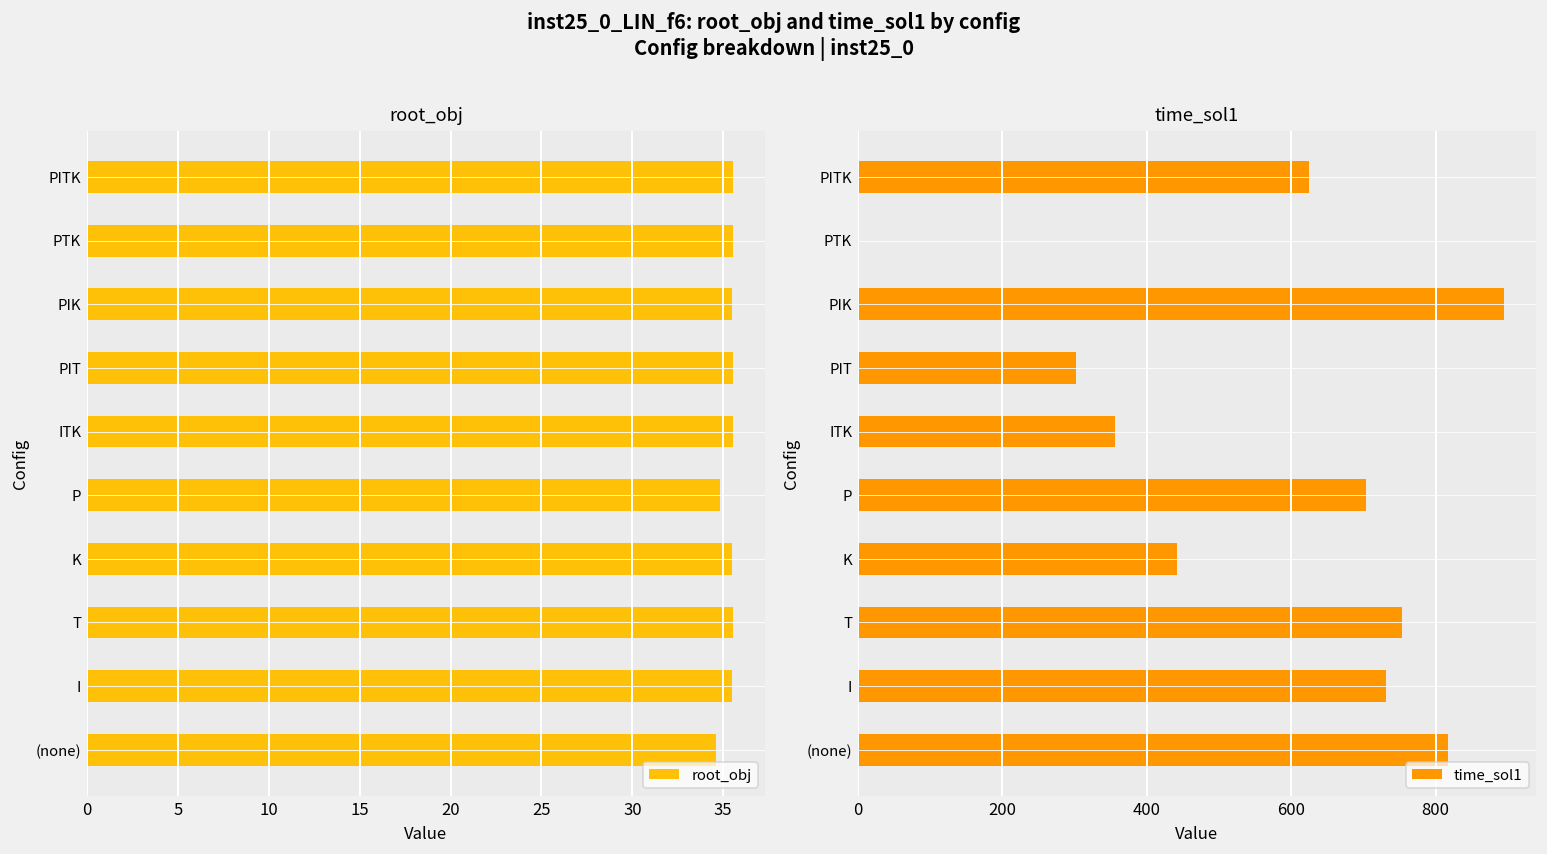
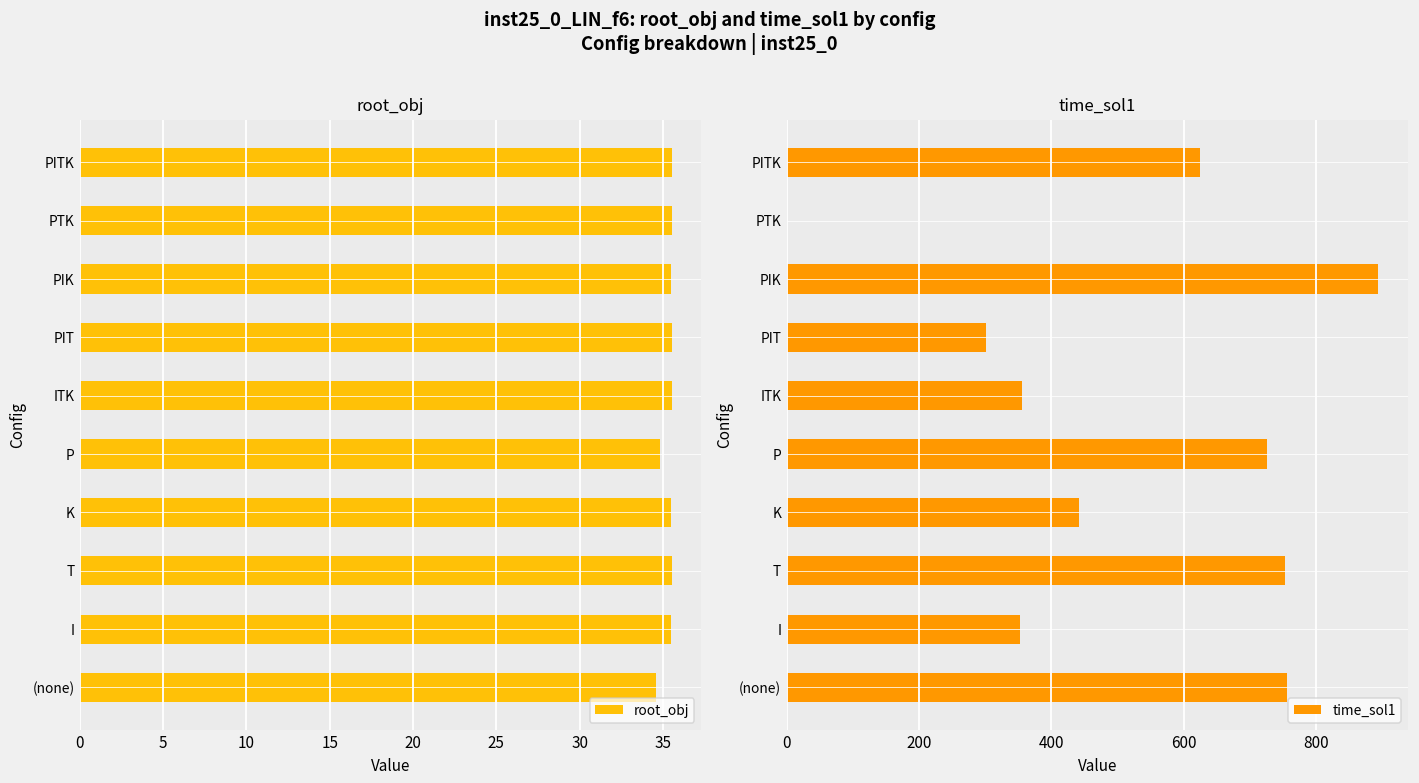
  {
    "root_obj": {
      "PITK": 35.5,
      "PTK": 35.5,
      "PIK": 35.5,
      "PIT": 35.5,
      "ITK": 35.5,
      "P": 34.8,
      "K": 35.5,
      "T": 35.5,
      "I": 35.5,
      "(none)": 34.6
    },
    "time_sol1": {
      "PITK": 620,
      "PTK": 0,
      "PIK": 890,
      "PIT": 300,
      "ITK": 360,
-     "P": 700,
+     "P": 730,
      "K": 440,
      "T": 750,
-     "I": 730,
-     "(none)": 820
+     "I": 350,
+     "(none)": 760
    }
  }
